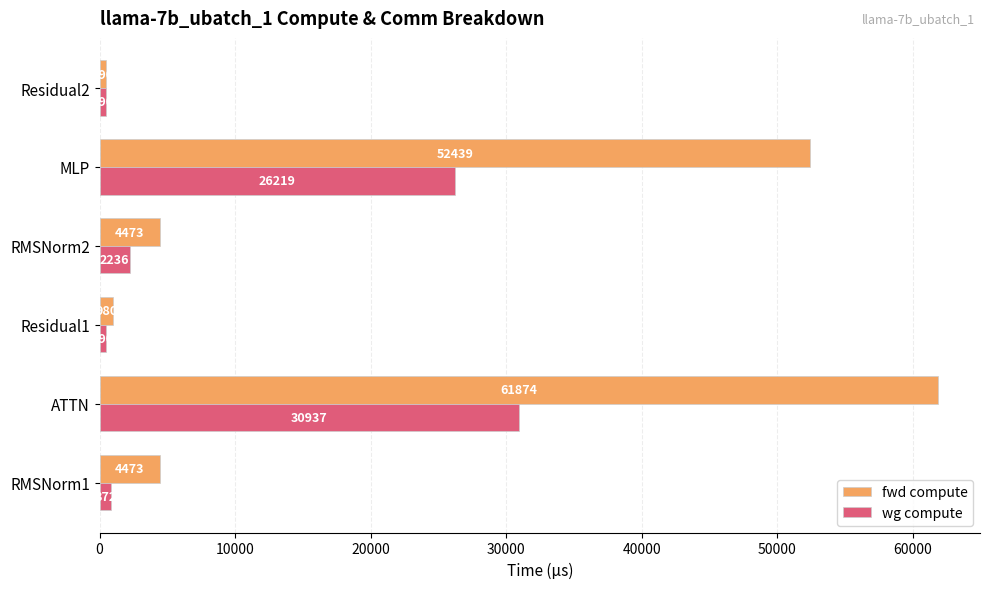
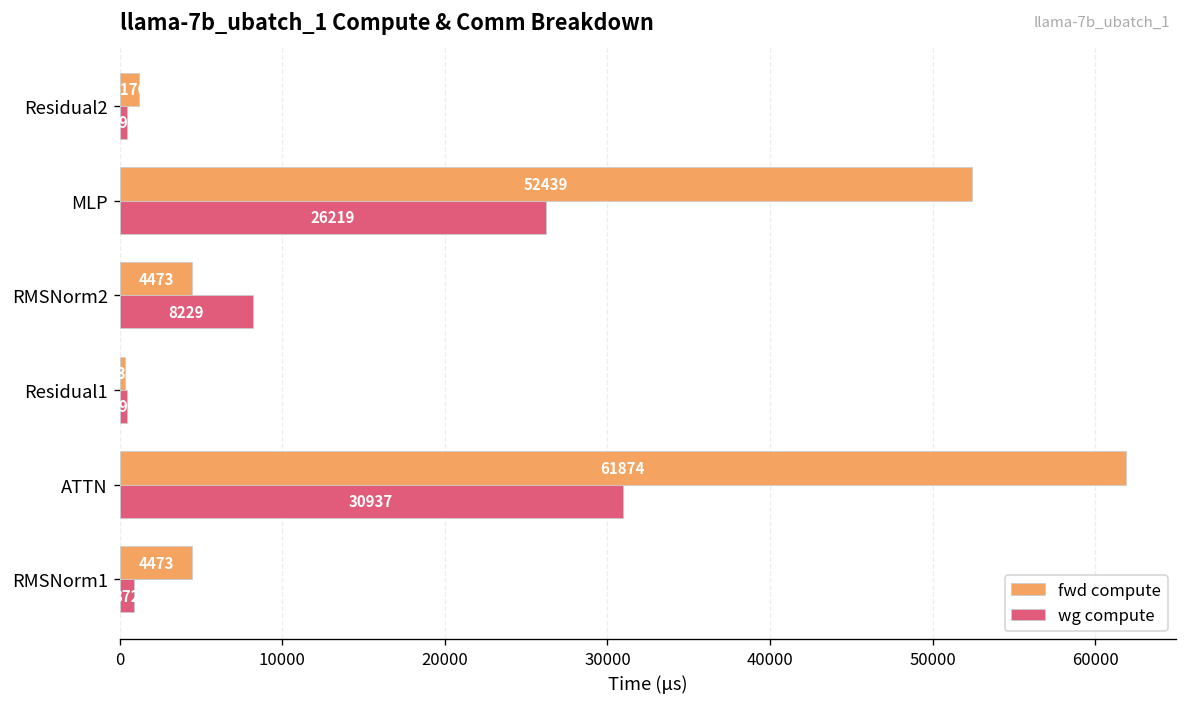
  {
    "fwd compute": {
-     "Residual2": 500,
-     "Residual1": 1000
+     "Residual2": 1200,
+     "Residual1": 300
    },
    "wg compute": {
      "MLP": 26219,
-     "RMSNorm2": 2236,
+     "RMSNorm2": 8229,
      "ATTN": 30937
    }
  }
